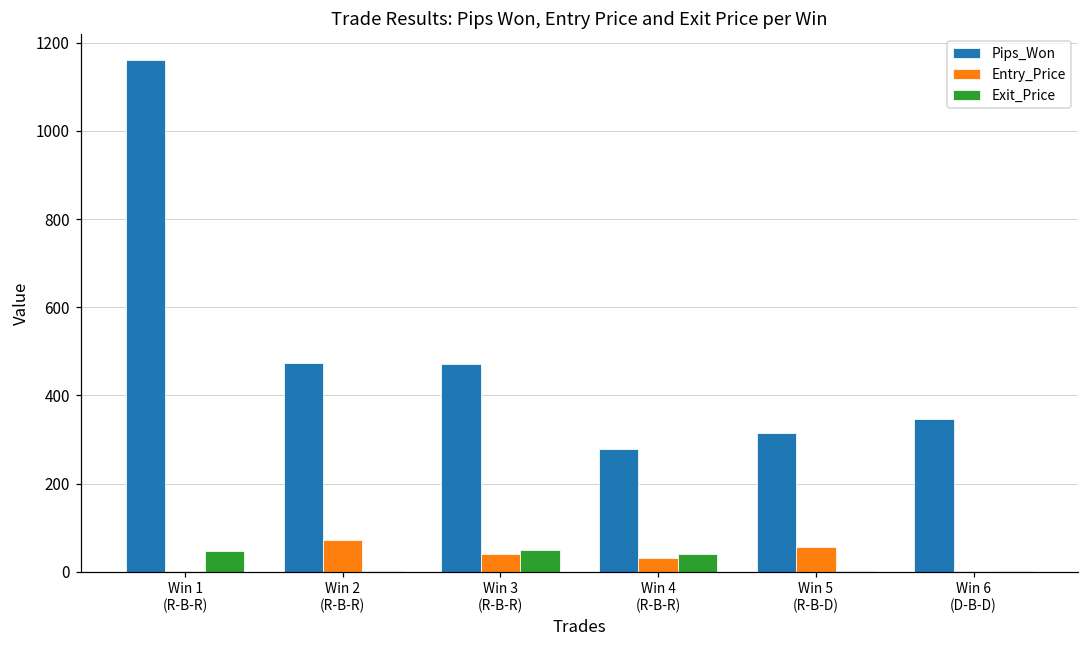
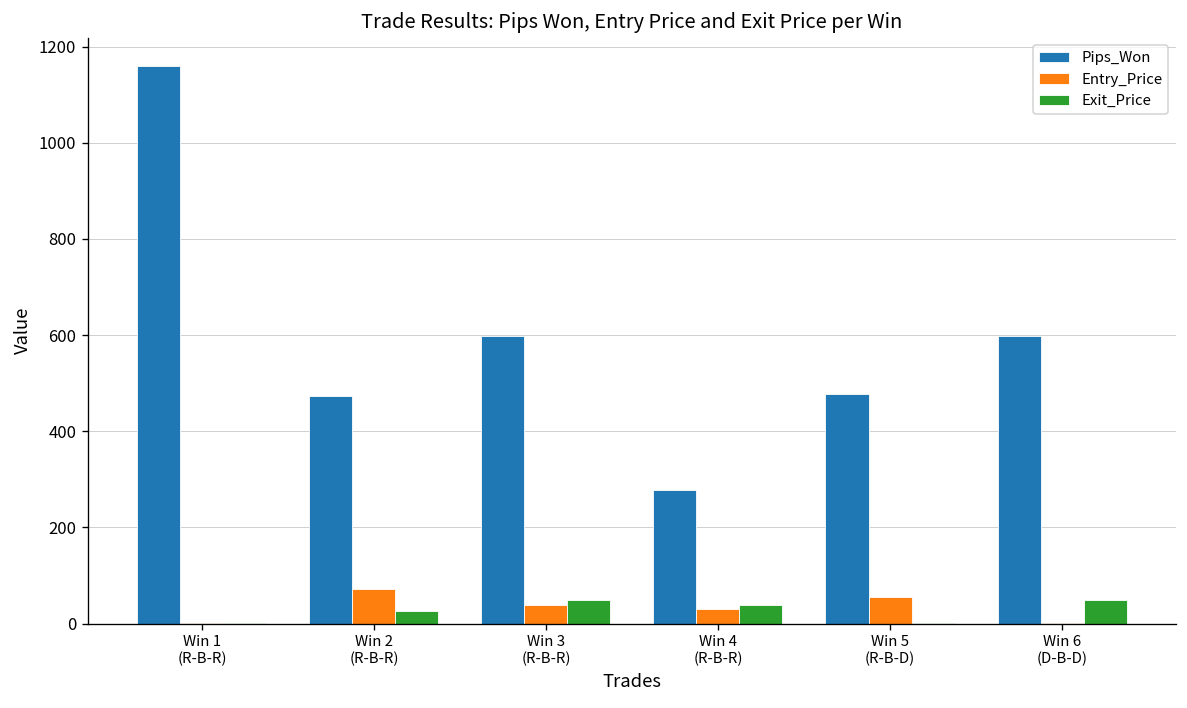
  {
    "Pips_Won": {
      "Win 1 (R-B-R)": 1160,
      "Win 2 (R-B-R)": 470,
-     "Win 3 (R-B-R)": 470,
+     "Win 3 (R-B-R)": 600,
      "Win 4 (R-B-R)": 280,
-     "Win 5 (R-B-D)": 310,
-     "Win 6 (D-B-D)": 350
+     "Win 5 (R-B-D)": 480,
+     "Win 6 (D-B-D)": 600
    },
    "Entry_Price": {
      "Win 2 (R-B-R)": 70,
      "Win 3 (R-B-R)": 40,
      "Win 4 (R-B-R)": 30,
      "Win 5 (R-B-D)": 60
    },
    "Exit_Price": {
-     "Win 1 (R-B-R)": 50,
-     "Win 2 (R-B-R)": 0,
+     "Win 1 (R-B-R)": 0,
+     "Win 2 (R-B-R)": 30,
      "Win 3 (R-B-R)": 50,
      "Win 4 (R-B-R)": 40,
-     "Win 6 (D-B-D)": 0
+     "Win 6 (D-B-D)": 50
    }
  }
